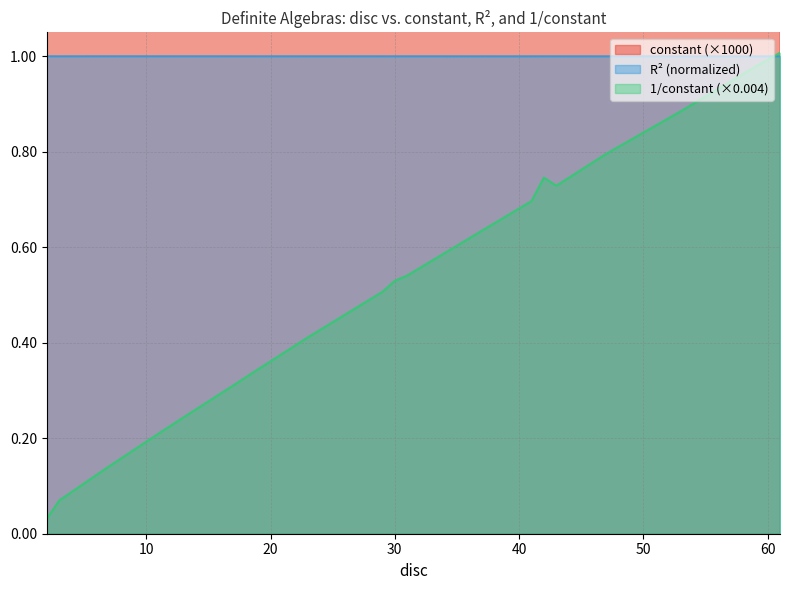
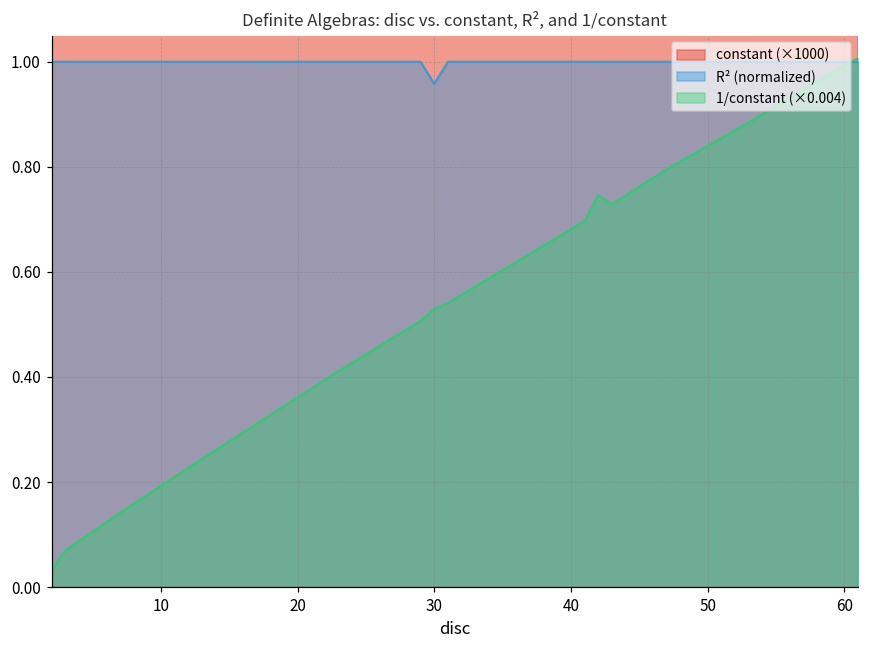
  {
    "R² (normalized)": {
-     "30": 1.00
+     "30": 0.96
    },
    "1/constant (×0.004)": {
      "30": 0.53
    }
  }
